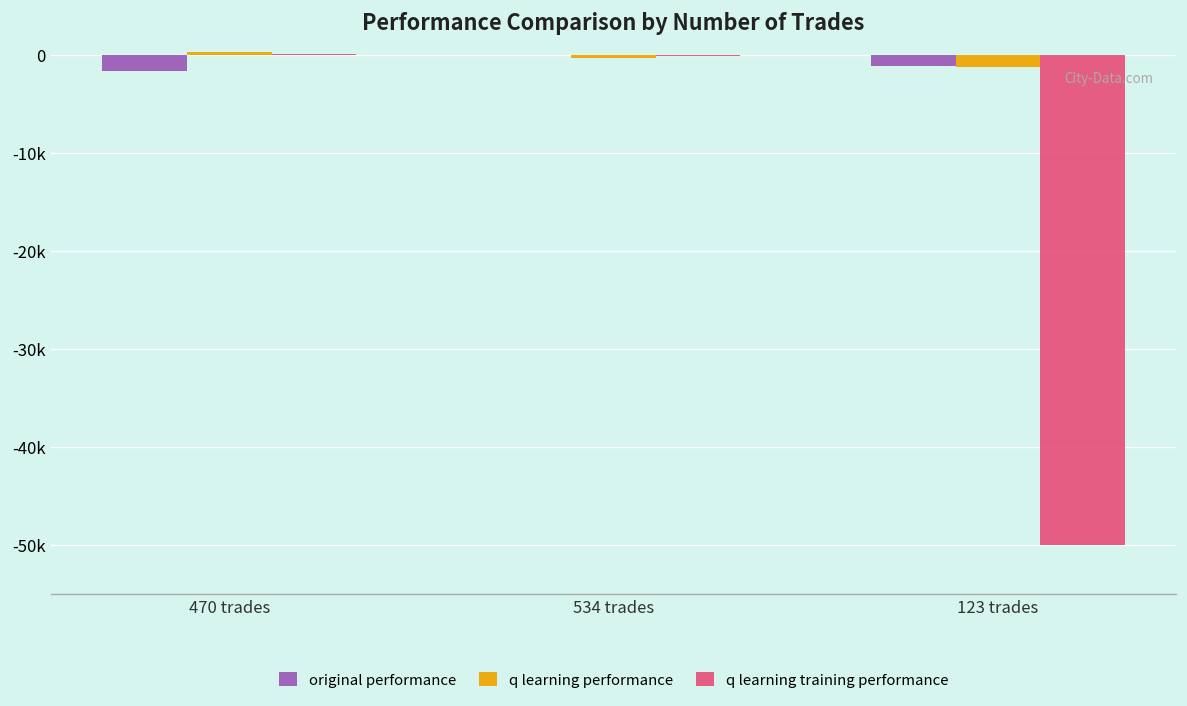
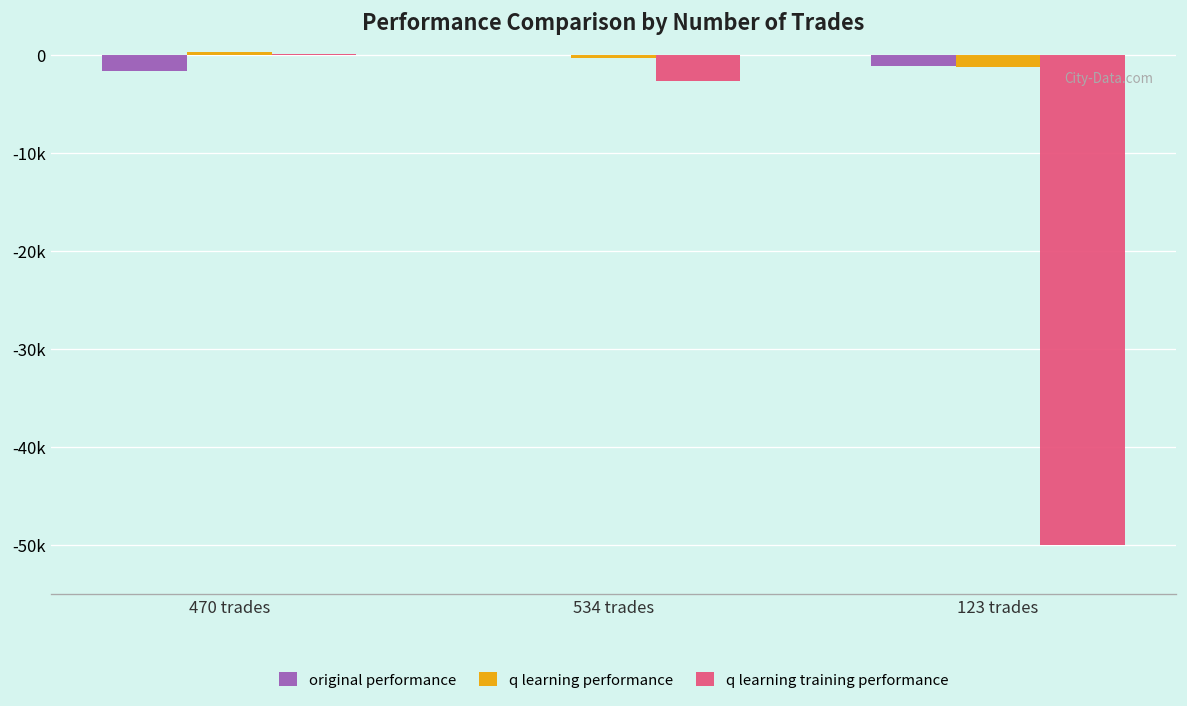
  {
    "original performance": {
      "470 trades": -2000,
      "123 trades": -1000
    },
    "q learning performance": {
      "123 trades": -1000
    },
    "q learning training performance": {
-     "534 trades": 0,
+     "534 trades": -3000,
      "123 trades": -50000
    }
  }
